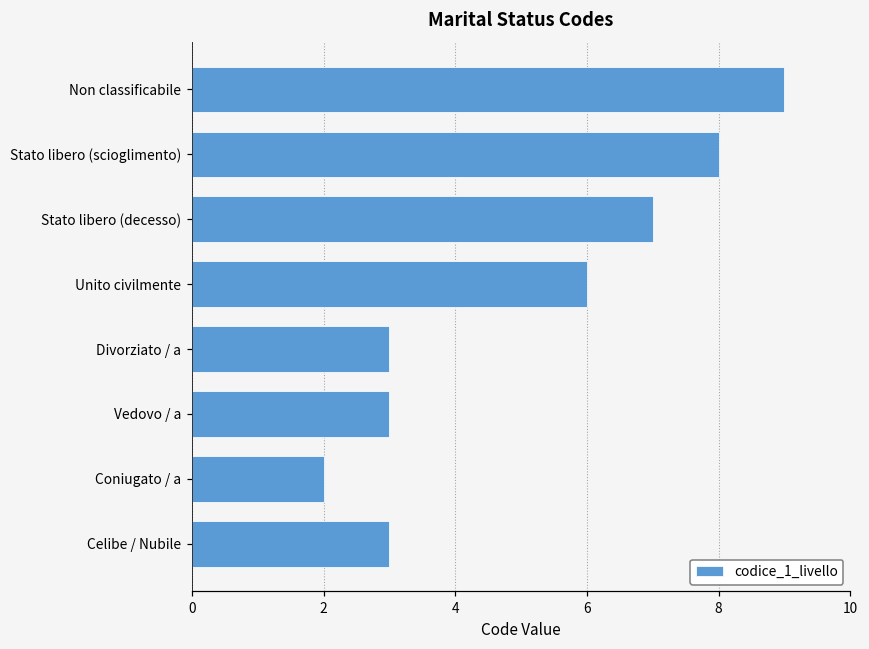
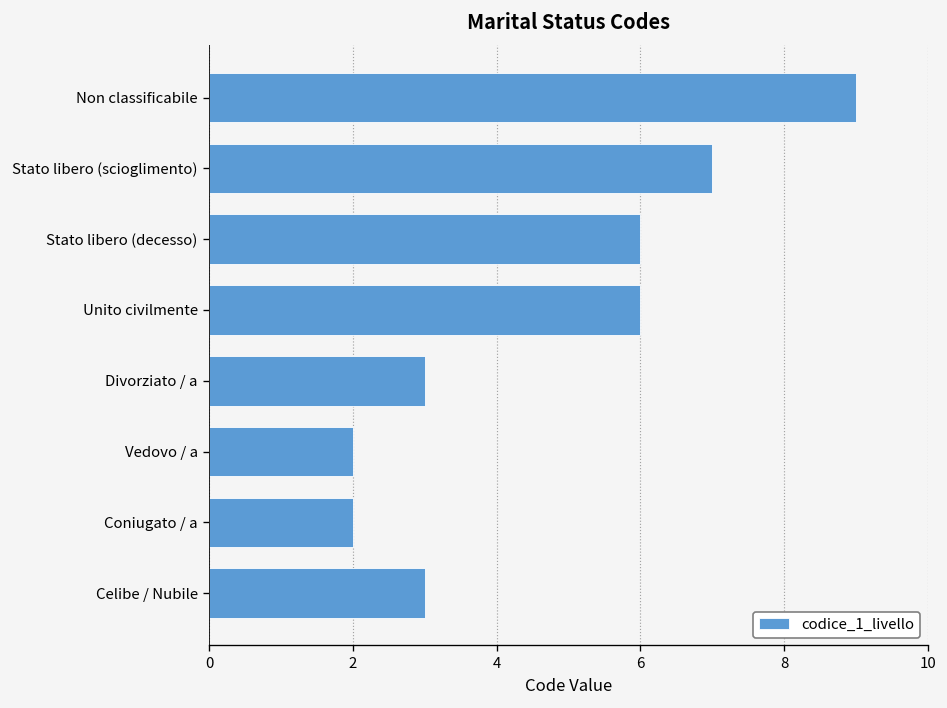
  {
    "Non classificabile": 9,
-   "Stato libero (scioglimento)": 8,
-   "Stato libero (decesso)": 7,
+   "Stato libero (scioglimento)": 7,
+   "Stato libero (decesso)": 6,
    "Unito civilmente": 6,
    "Divorziato / a": 3,
-   "Vedovo / a": 3,
+   "Vedovo / a": 2,
    "Coniugato / a": 2,
    "Celibe / Nubile": 3
  }
